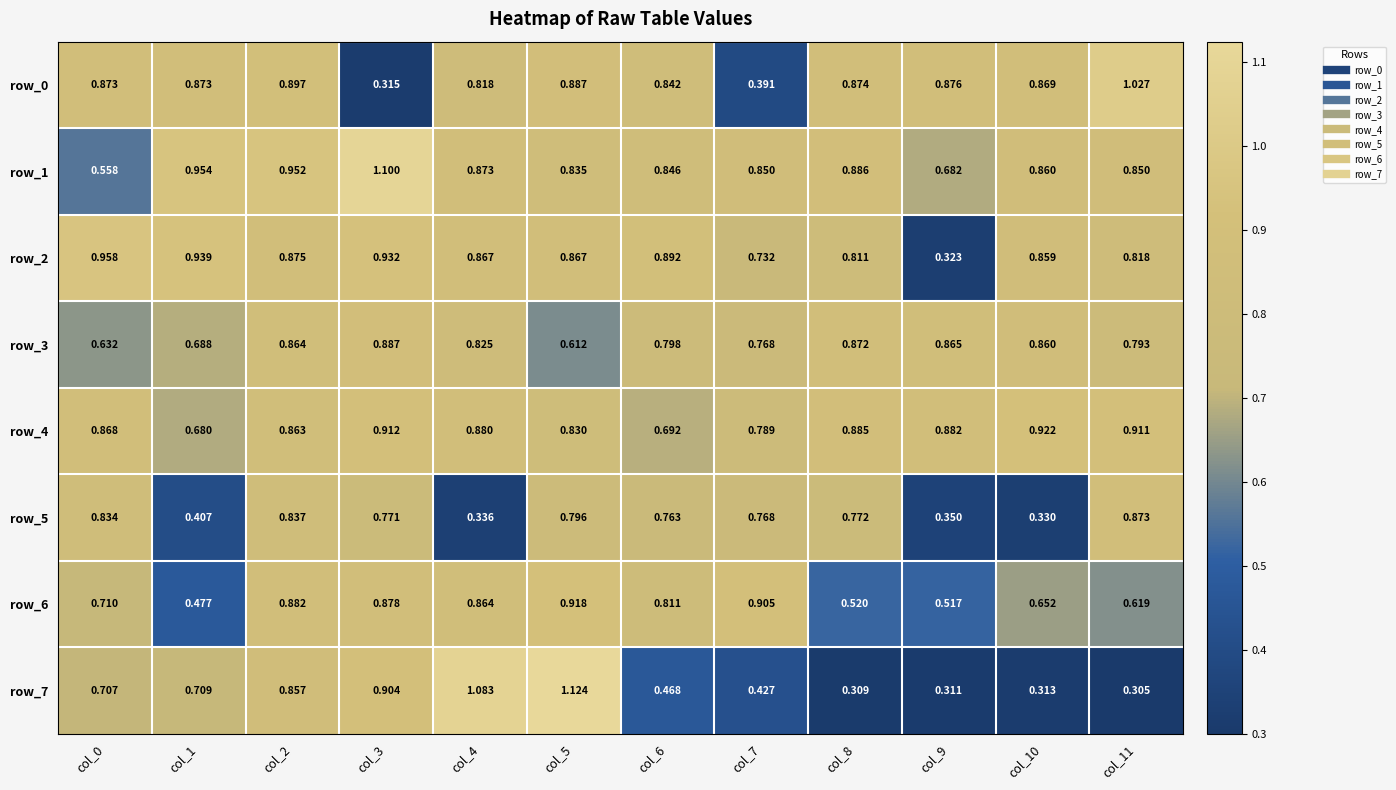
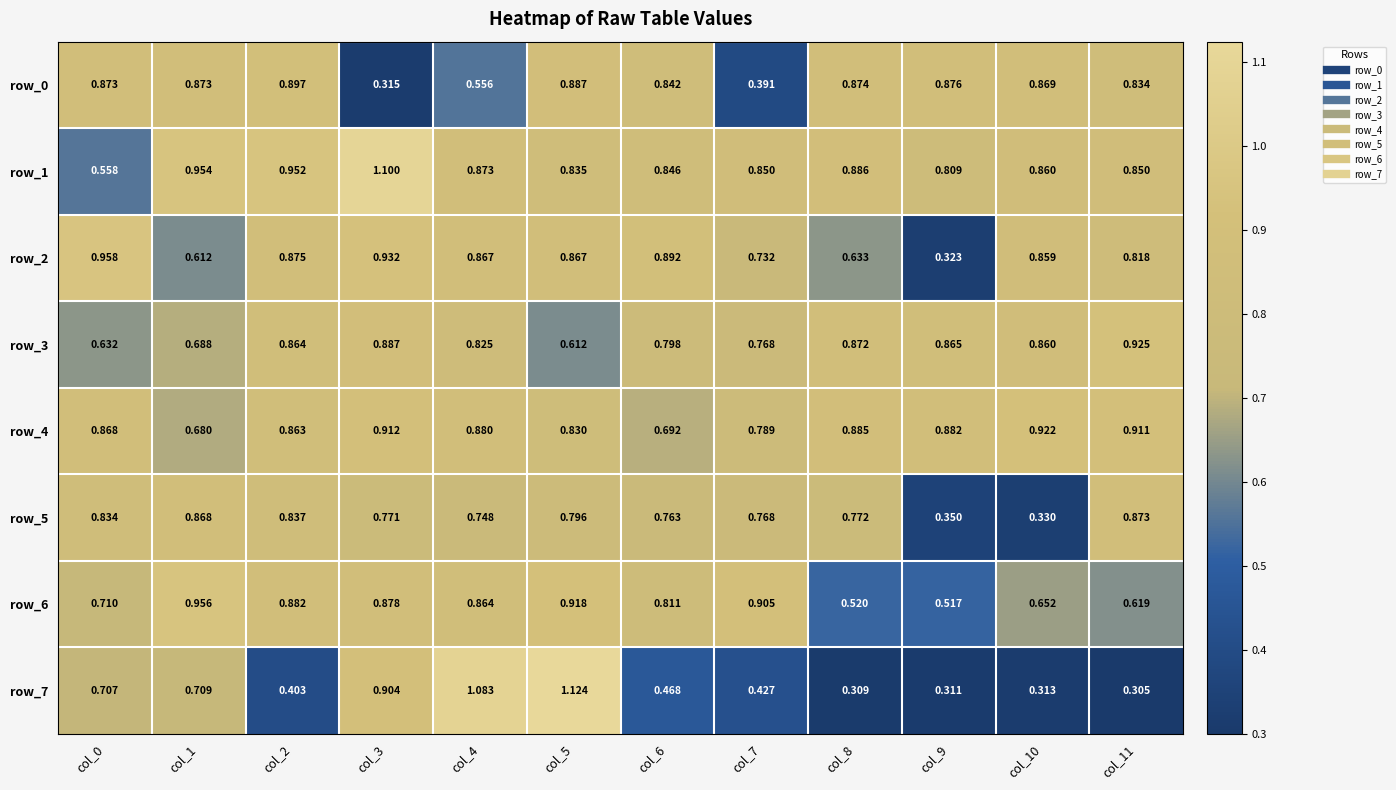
  {
    "row_0": {
      "col_0": 0.873,
      "col_1": 0.873,
      "col_2": 0.897,
      "col_3": 0.315,
-     "col_4": 0.818,
+     "col_4": 0.556,
      "col_5": 0.887,
      "col_6": 0.842,
      "col_7": 0.391,
      "col_8": 0.874,
      "col_9": 0.876,
      "col_10": 0.869,
-     "col_11": 1.027
+     "col_11": 0.834
    },
    "row_1": {
      "col_0": 0.558,
      "col_1": 0.954,
      "col_2": 0.952,
      "col_3": 1.100,
      "col_4": 0.873,
      "col_5": 0.835,
      "col_6": 0.846,
      "col_7": 0.850,
      "col_8": 0.886,
-     "col_9": 0.682,
+     "col_9": 0.809,
      "col_10": 0.860,
      "col_11": 0.850
    },
    "row_2": {
      "col_0": 0.958,
-     "col_1": 0.939,
+     "col_1": 0.612,
      "col_2": 0.875,
      "col_3": 0.932,
      "col_4": 0.867,
      "col_5": 0.867,
      "col_6": 0.892,
      "col_7": 0.732,
-     "col_8": 0.811,
+     "col_8": 0.633,
      "col_9": 0.323,
      "col_10": 0.859,
      "col_11": 0.818
    },
    "row_3": {
      "col_0": 0.632,
      "col_1": 0.688,
      "col_2": 0.864,
      "col_3": 0.887,
      "col_4": 0.825,
      "col_5": 0.612,
      "col_6": 0.798,
      "col_7": 0.768,
      "col_8": 0.872,
      "col_9": 0.865,
      "col_10": 0.860,
-     "col_11": 0.793
+     "col_11": 0.925
    },
    "row_4": {
      "col_0": 0.868,
      "col_1": 0.680,
      "col_2": 0.863,
      "col_3": 0.912,
      "col_4": 0.880,
      "col_5": 0.830,
      "col_6": 0.692,
      "col_7": 0.789,
      "col_8": 0.885,
      "col_9": 0.882,
      "col_10": 0.922,
      "col_11": 0.911
    },
    "row_5": {
      "col_0": 0.834,
-     "col_1": 0.407,
+     "col_1": 0.868,
      "col_2": 0.837,
      "col_3": 0.771,
-     "col_4": 0.336,
+     "col_4": 0.748,
      "col_5": 0.796,
      "col_6": 0.763,
      "col_7": 0.768,
      "col_8": 0.772,
      "col_9": 0.350,
      "col_10": 0.330,
      "col_11": 0.873
    },
    "row_6": {
      "col_0": 0.710,
-     "col_1": 0.477,
+     "col_1": 0.956,
      "col_2": 0.882,
      "col_3": 0.878,
      "col_4": 0.864,
      "col_5": 0.918,
      "col_6": 0.811,
      "col_7": 0.905,
      "col_8": 0.520,
      "col_9": 0.517,
      "col_10": 0.652,
      "col_11": 0.619
    },
    "row_7": {
      "col_0": 0.707,
      "col_1": 0.709,
-     "col_2": 0.857,
+     "col_2": 0.403,
      "col_3": 0.904,
      "col_4": 1.083,
      "col_5": 1.124,
      "col_6": 0.468,
      "col_7": 0.427,
      "col_8": 0.309,
      "col_9": 0.311,
      "col_10": 0.313,
      "col_11": 0.305
    }
  }
